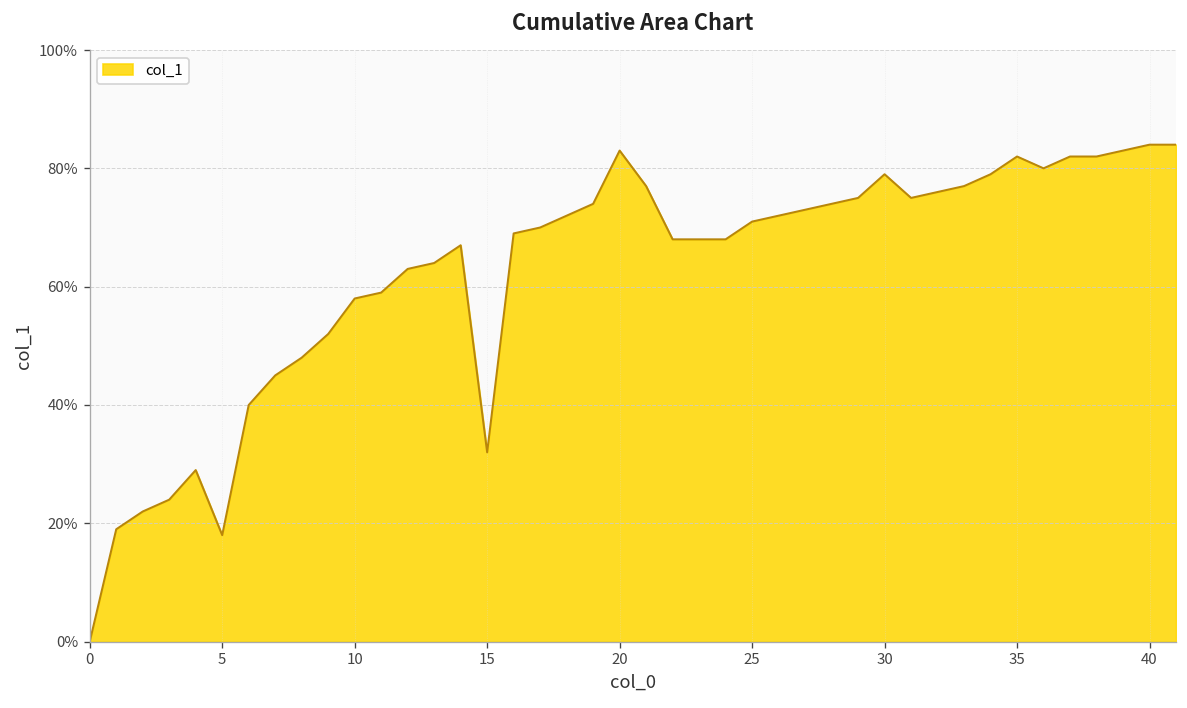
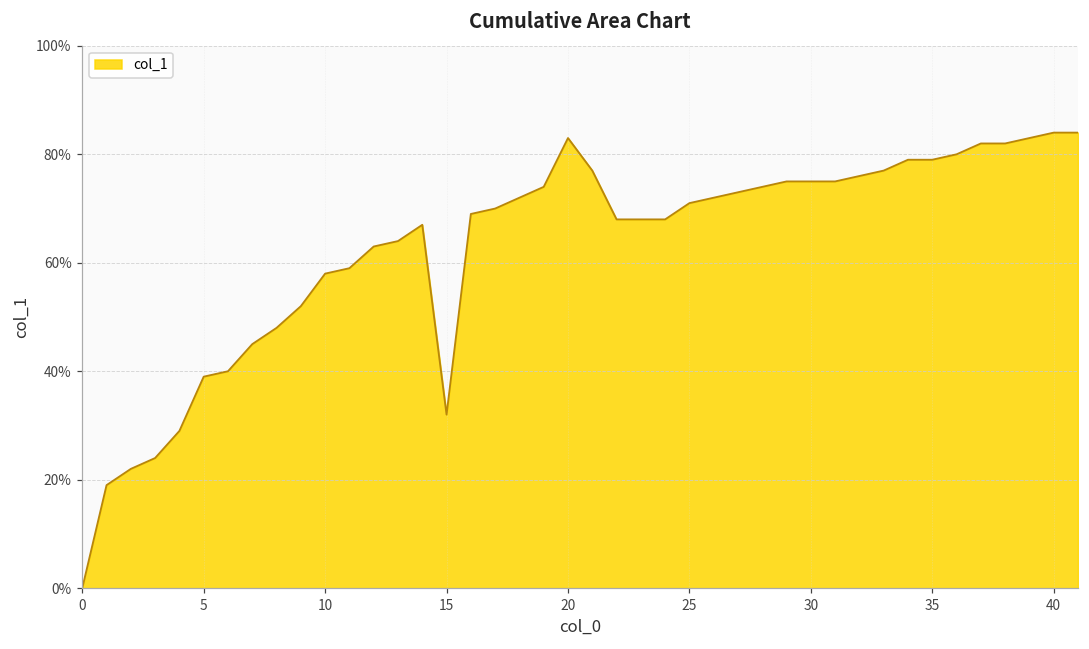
  {
    "0": "0%",
-   "5": "18%",
+   "5": "39%",
    "10": "58%",
    "15": "32%",
    "20": "83%",
    "25": "71%",
-   "30": "79%",
-   "35": "82%",
+   "30": "75%",
+   "35": "79%",
    "40": "84%"
  }
